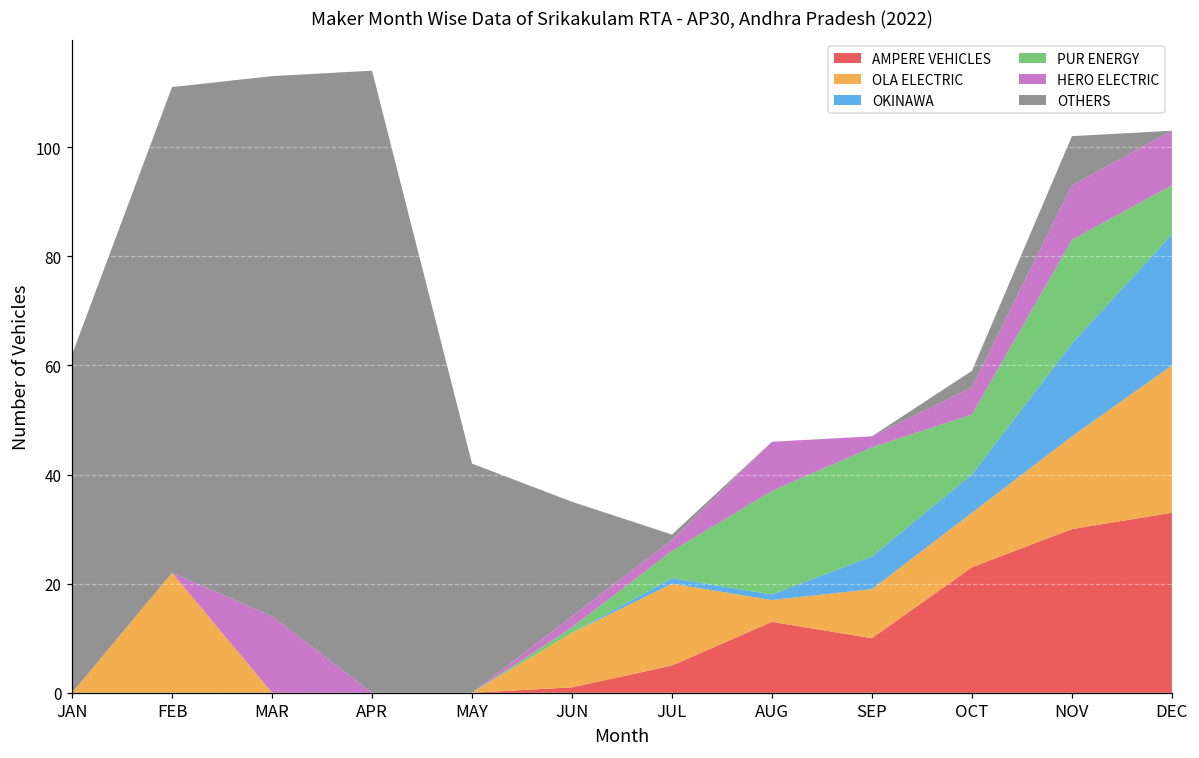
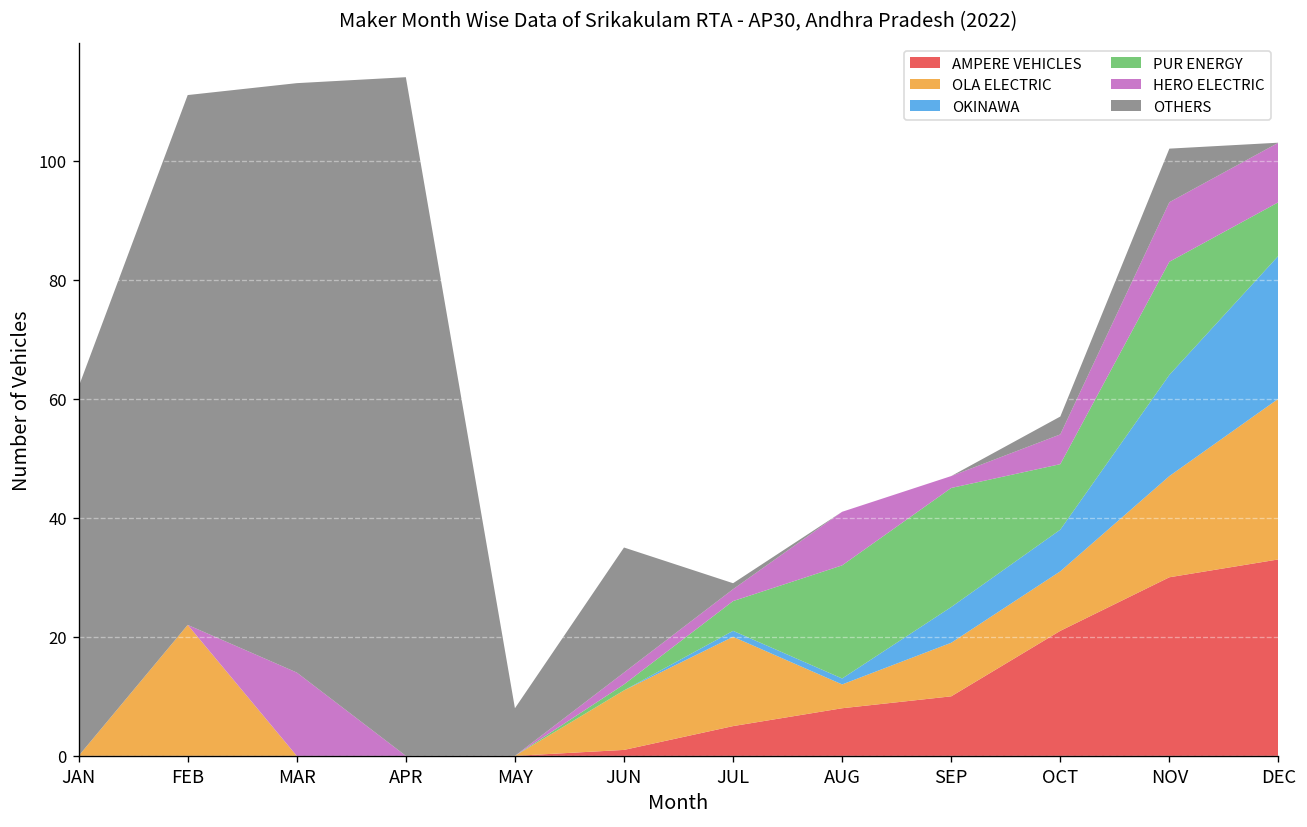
  {
    "AMPERE VEHICLES": {
      "FEB": 0,
      "JUN": 1,
      "JUL": 5,
-     "AUG": 13,
+     "AUG": 8,
      "SEP": 10,
-     "OCT": 23,
+     "OCT": 21,
      "NOV": 30,
      "DEC": 33
    },
    "OLA ELECTRIC": {
      "JUL": 15,
      "AUG": 4,
      "SEP": 9,
      "OCT": 10,
      "NOV": 17,
      "DEC": 27
    },
    "OKINAWA": {
      "JUL": 1,
      "AUG": 1,
      "SEP": 6,
      "OCT": 7,
      "NOV": 17,
      "DEC": 24
    },
    "PUR ENERGY": {
      "JUN": 1,
      "JUL": 5,
      "AUG": 19,
      "SEP": 20,
      "OCT": 11,
      "NOV": 19,
      "DEC": 9
    },
    "HERO ELECTRIC": {
      "MAR": 14,
      "JUN": 2,
      "JUL": 2,
      "OCT": 5,
      "NOV": 10
    },
    "OTHERS": {
      "JAN": 62,
      "FEB": 89,
      "MAR": 99,
      "APR": 114,
-     "MAY": 42,
+     "MAY": 8,
      "JUN": 21,
      "JUL": 1,
      "OCT": 3,
      "NOV": 9
    }
  }
